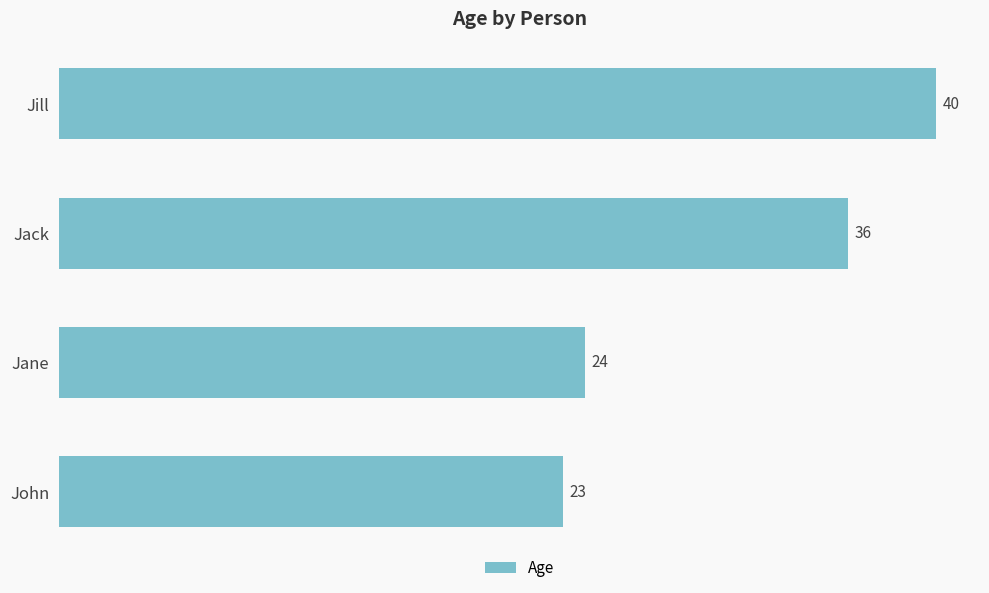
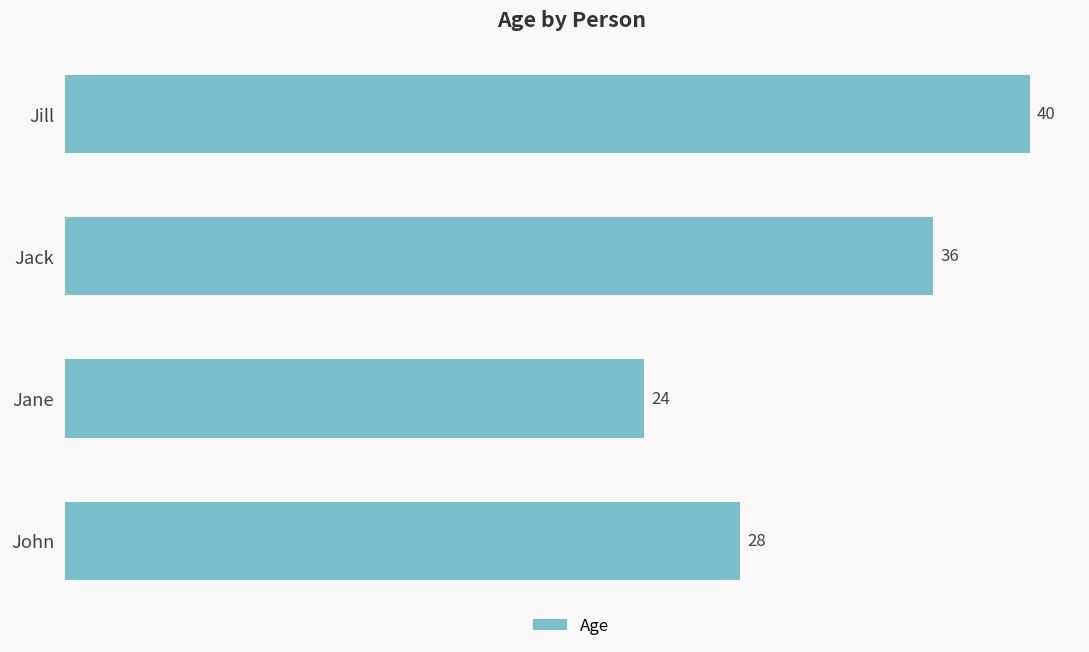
  {
    "Jill": 40,
    "Jack": 36,
    "Jane": 24,
-   "John": 23
+   "John": 28
  }
